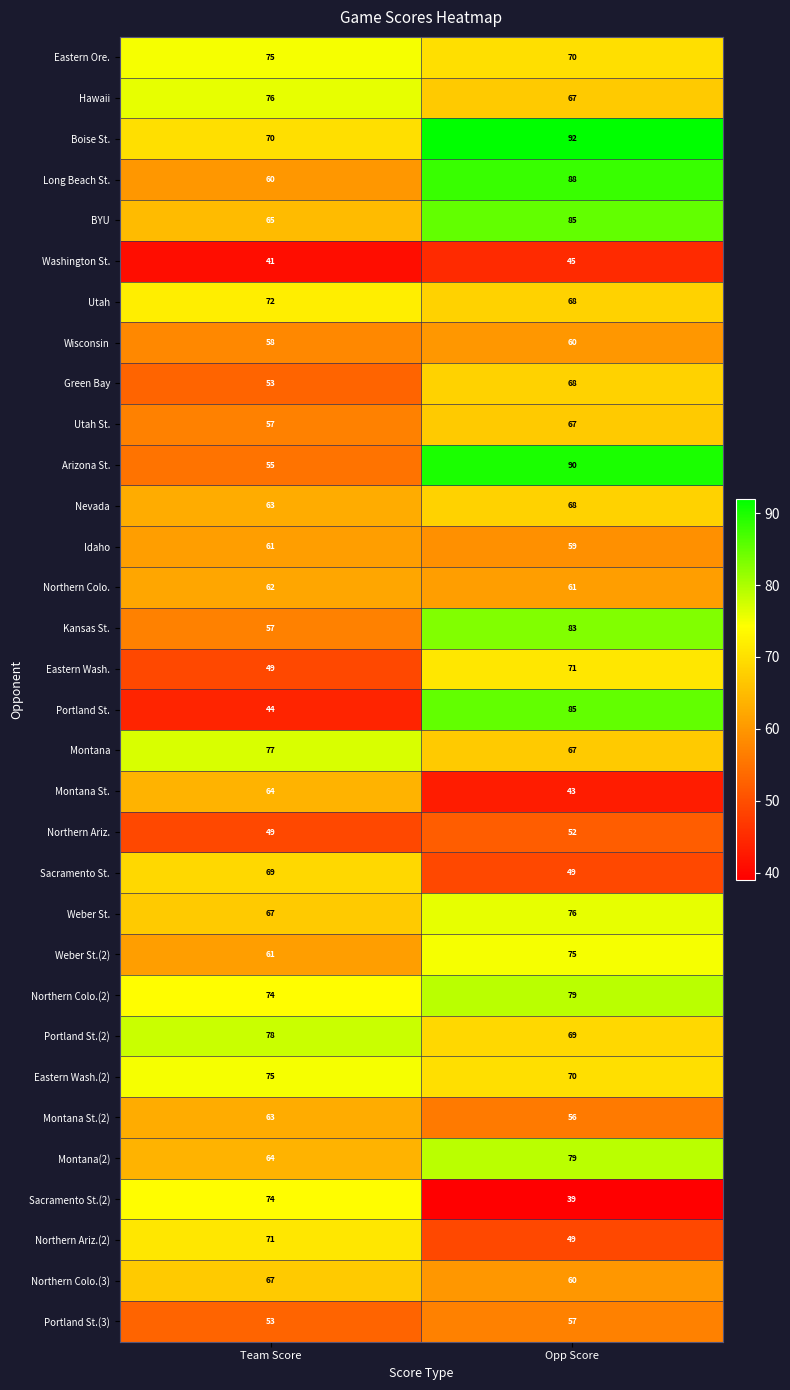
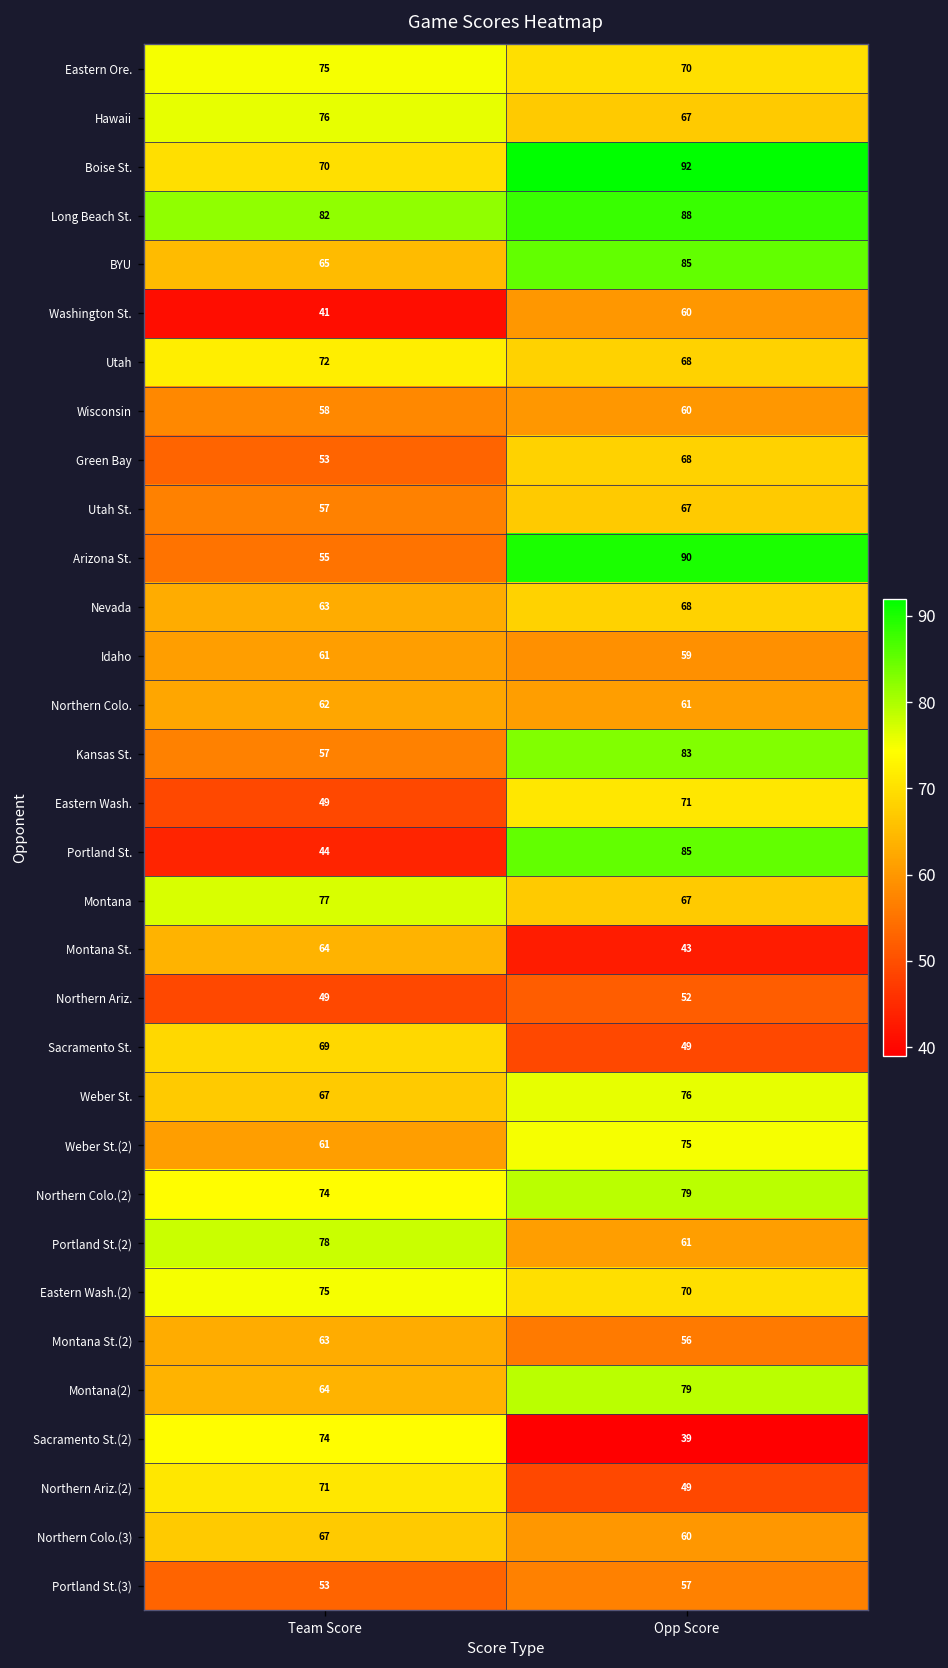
  {
    "Eastern Ore.": {
      "Team Score": 75,
      "Opp Score": 70
    },
    "Hawaii": {
      "Team Score": 76,
      "Opp Score": 67
    },
    "Boise St.": {
      "Team Score": 70,
      "Opp Score": 92
    },
    "Long Beach St.": {
-     "Team Score": 60,
+     "Team Score": 82,
      "Opp Score": 88
    },
    "BYU": {
      "Team Score": 65,
      "Opp Score": 85
    },
    "Washington St.": {
      "Team Score": 41,
-     "Opp Score": 45
+     "Opp Score": 60
    },
    "Utah": {
      "Team Score": 72,
      "Opp Score": 68
    },
    "Wisconsin": {
      "Team Score": 58,
      "Opp Score": 60
    },
    "Green Bay": {
      "Team Score": 53,
      "Opp Score": 68
    },
    "Utah St.": {
      "Team Score": 57,
      "Opp Score": 67
    },
    "Arizona St.": {
      "Team Score": 55,
      "Opp Score": 90
    },
    "Nevada": {
      "Team Score": 63,
      "Opp Score": 68
    },
    "Idaho": {
      "Team Score": 61,
      "Opp Score": 59
    },
    "Northern Colo.": {
      "Team Score": 62,
      "Opp Score": 61
    },
    "Kansas St.": {
      "Team Score": 57,
      "Opp Score": 83
    },
    "Eastern Wash.": {
      "Team Score": 49,
      "Opp Score": 71
    },
    "Portland St.": {
      "Team Score": 44,
      "Opp Score": 85
    },
    "Montana": {
      "Team Score": 77,
      "Opp Score": 67
    },
    "Montana St.": {
      "Team Score": 64,
      "Opp Score": 43
    },
    "Northern Ariz.": {
      "Team Score": 49,
      "Opp Score": 52
    },
    "Sacramento St.": {
      "Team Score": 69,
      "Opp Score": 49
    },
    "Weber St.": {
      "Team Score": 67,
      "Opp Score": 76
    },
    "Weber St.(2)": {
      "Team Score": 61,
      "Opp Score": 75
    },
    "Northern Colo.(2)": {
      "Team Score": 74,
      "Opp Score": 79
    },
    "Portland St.(2)": {
      "Team Score": 78,
-     "Opp Score": 69
+     "Opp Score": 61
    },
    "Eastern Wash.(2)": {
      "Team Score": 75,
      "Opp Score": 70
    },
    "Montana St.(2)": {
      "Team Score": 63,
      "Opp Score": 56
    },
    "Montana(2)": {
      "Team Score": 64,
      "Opp Score": 79
    },
    "Sacramento St.(2)": {
      "Team Score": 74,
      "Opp Score": 39
    },
    "Northern Ariz.(2)": {
      "Team Score": 71,
      "Opp Score": 49
    },
    "Northern Colo.(3)": {
      "Team Score": 67,
      "Opp Score": 60
    },
    "Portland St.(3)": {
      "Team Score": 53,
      "Opp Score": 57
    }
  }
